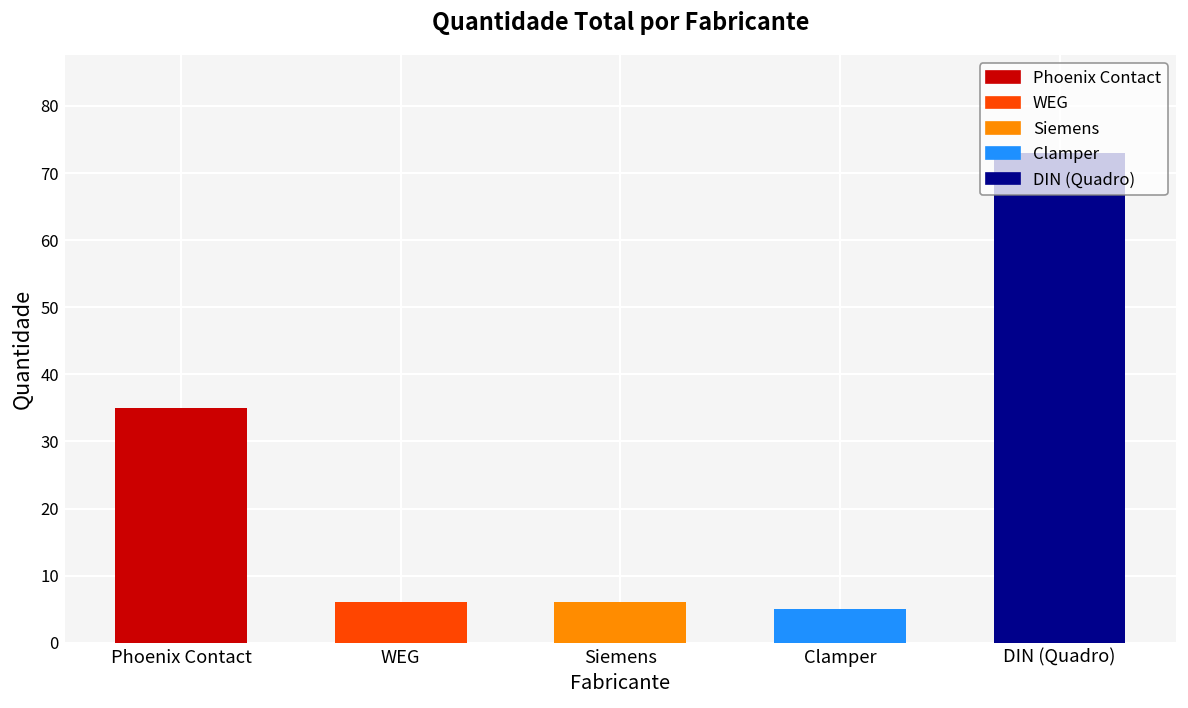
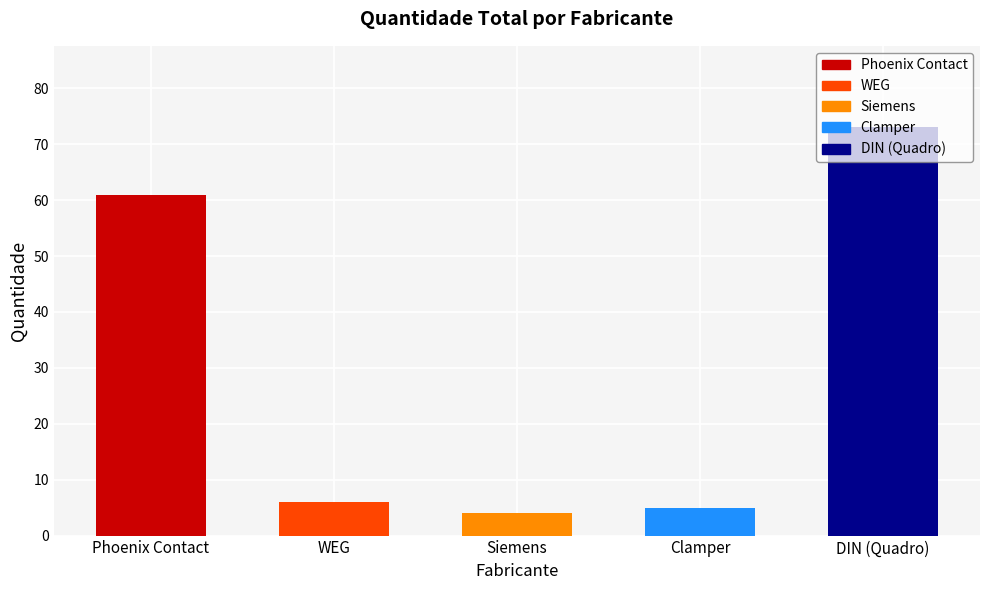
  {
-   "Phoenix Contact": 35,
+   "Phoenix Contact": 61,
    "WEG": 6,
-   "Siemens": 6,
+   "Siemens": 4,
    "Clamper": 5
  }
